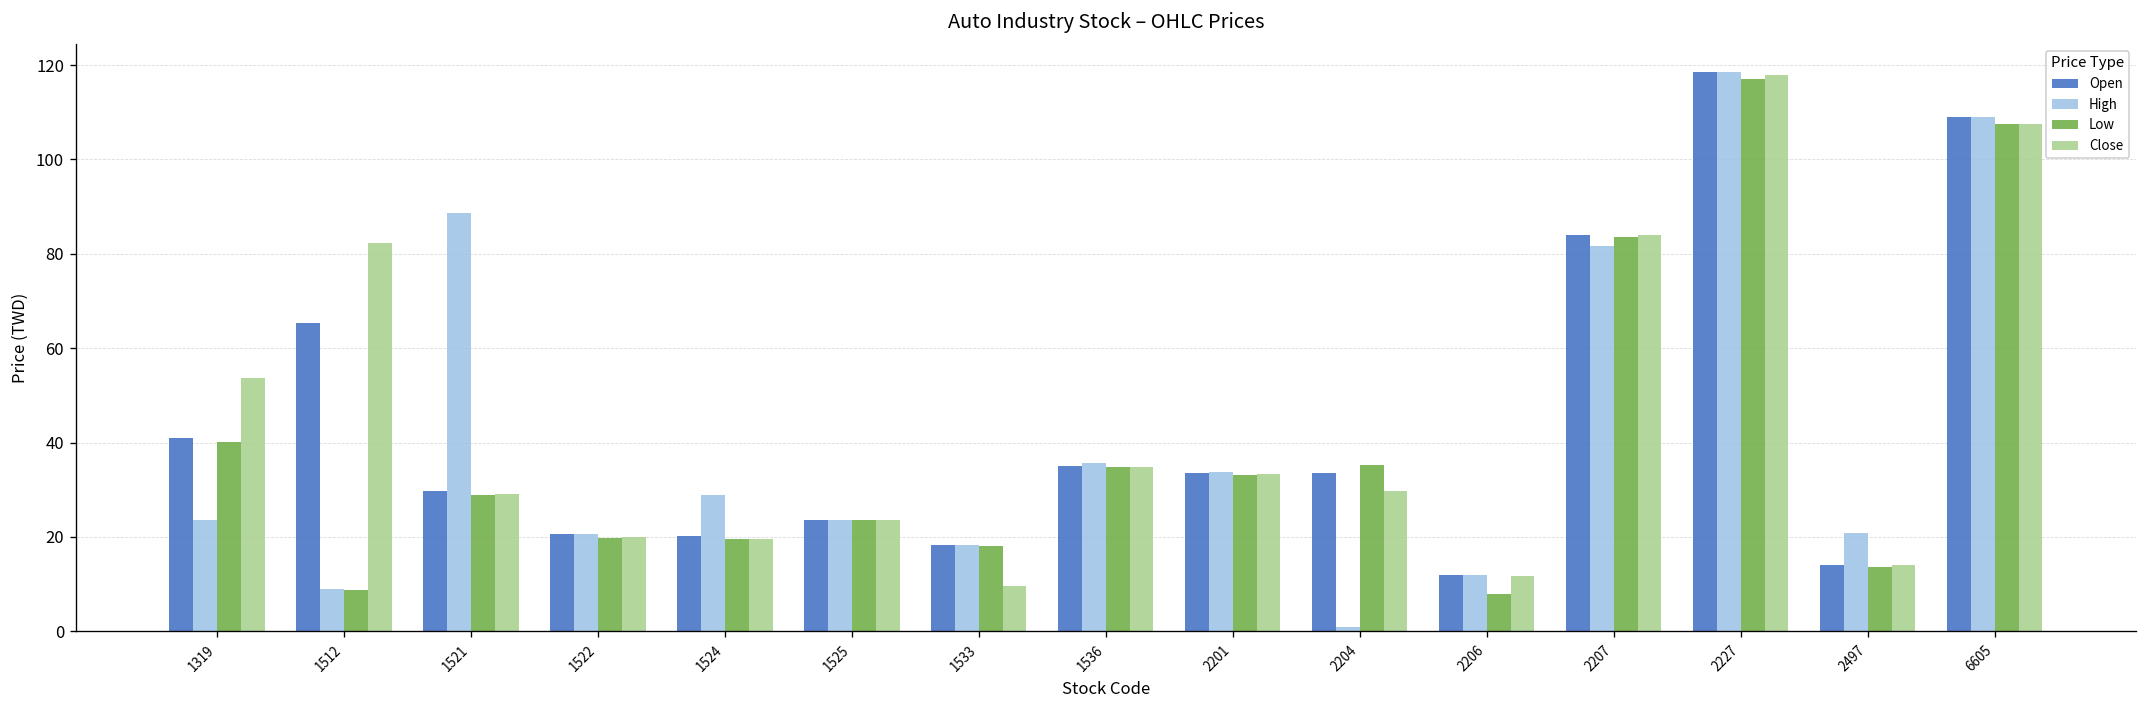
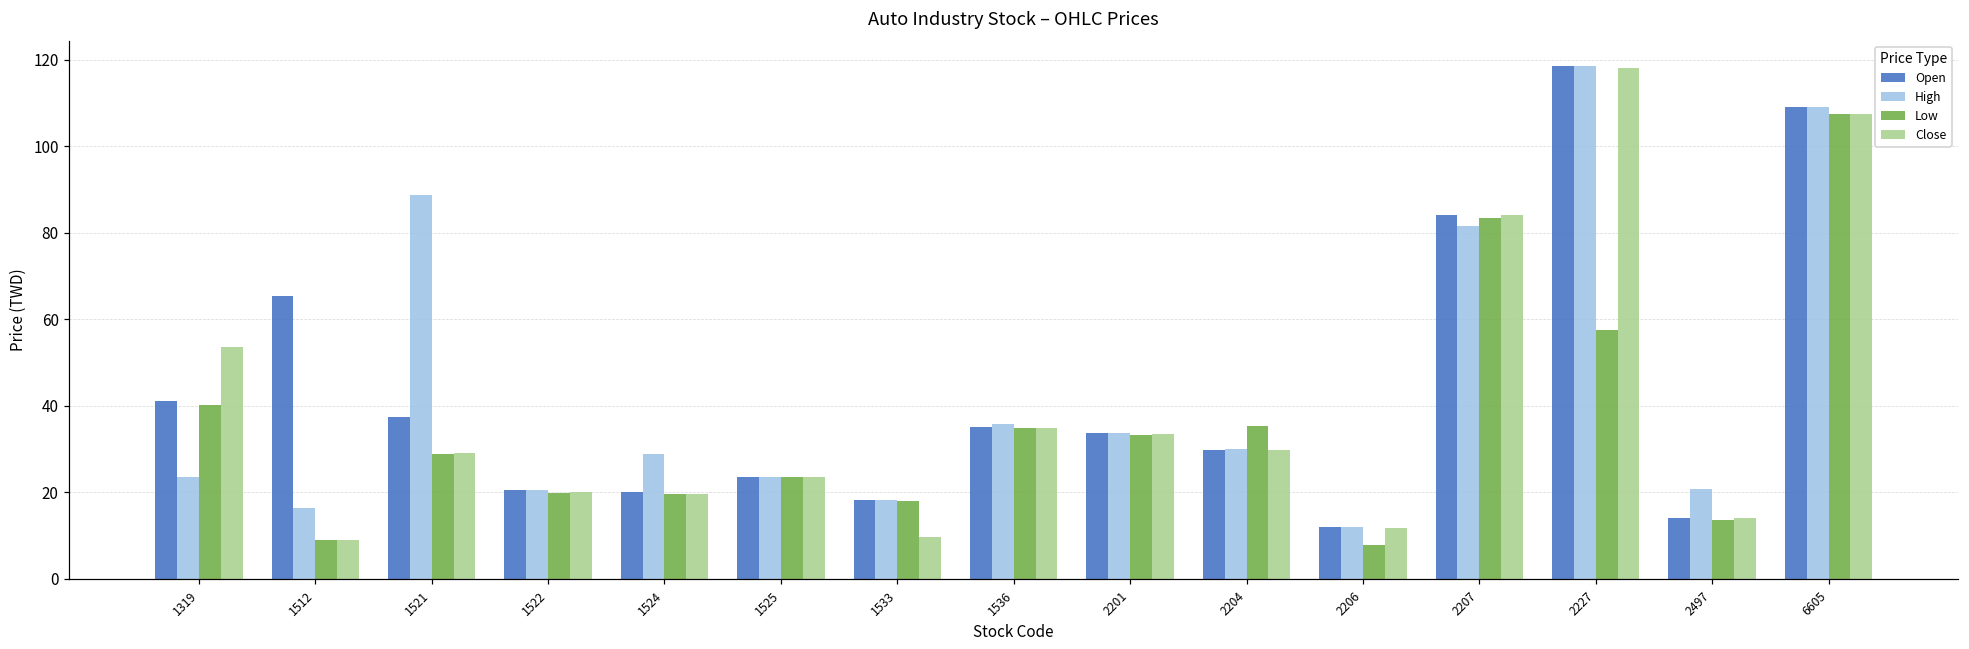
  {
    "Open": {
      "1319": 41,
      "1512": 65,
-     "1521": 30,
+     "1521": 37,
      "1522": 21,
      "1524": 20,
      "1525": 24,
      "1533": 18,
      "1536": 35,
      "2201": 34,
-     "2204": 34,
+     "2204": 30,
      "2206": 12,
      "2207": 84,
      "2227": 119,
      "2497": 14,
      "6605": 109
    },
    "High": {
      "1319": 24,
-     "1512": 9,
+     "1512": 16,
      "1521": 89,
      "1522": 21,
      "1524": 29,
      "1525": 24,
      "1533": 18,
      "1536": 36,
      "2201": 34,
-     "2204": 1,
+     "2204": 30,
      "2206": 12,
      "2207": 82,
      "2227": 119,
      "2497": 21,
      "6605": 109
    },
    "Low": {
      "1319": 40,
      "1512": 9,
      "1521": 29,
      "1522": 20,
      "1524": 20,
      "1525": 24,
      "1533": 18,
      "1536": 35,
      "2201": 33,
      "2204": 35,
      "2206": 8,
      "2207": 84,
-     "2227": 117,
+     "2227": 58,
      "2497": 14,
      "6605": 108
    },
    "Close": {
      "1319": 54,
-     "1512": 82,
+     "1512": 9,
      "1521": 29,
      "1522": 20,
      "1524": 20,
      "1525": 24,
      "1533": 10,
      "1536": 35,
      "2201": 33,
      "2204": 30,
      "2206": 12,
      "2207": 84,
      "2227": 118,
      "2497": 14,
      "6605": 108
    }
  }
